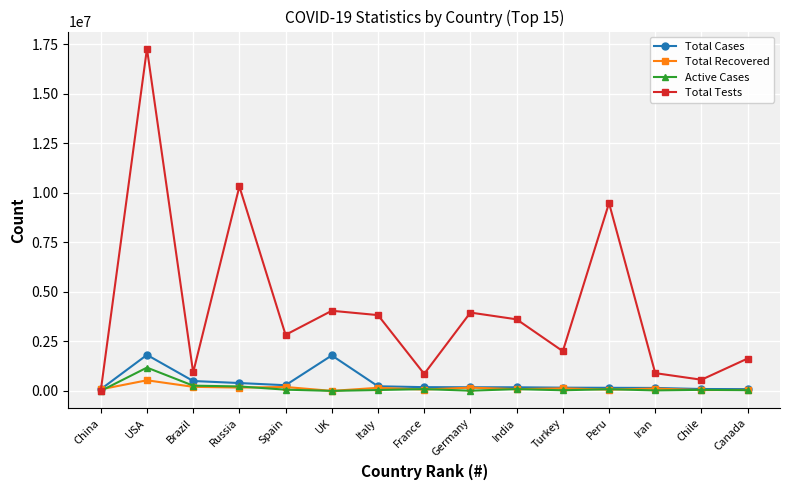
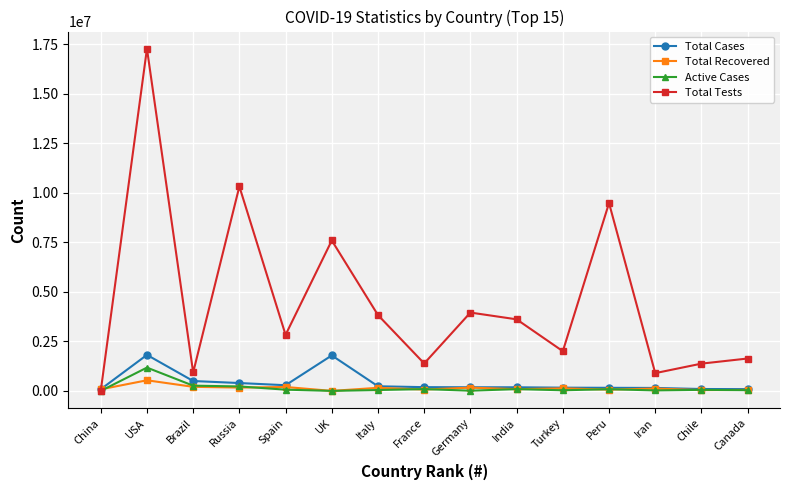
  {
    "Total Cases": {
      "USA": 1800000,
      "Brazil": 500000,
      "Russia": 400000,
      "UK": 1800000
    },
    "Total Recovered": {
      "USA": 500000
    },
    "Active Cases": {
      "USA": 1200000,
      "Spain": 100000,
      "Germany": 0
    },
    "Total Tests": {
      "USA": 17300000,
      "Brazil": 900000,
      "Russia": 10300000,
      "Spain": 2800000,
-     "UK": 4000000,
+     "UK": 7600000,
      "Italy": 3800000,
-     "France": 900000,
+     "France": 1400000,
      "Germany": 4000000,
      "India": 3600000,
      "Turkey": 2000000,
      "Peru": 9500000,
      "Iran": 900000,
-     "Chile": 600000,
+     "Chile": 1400000,
      "Canada": 1600000
    }
  }
